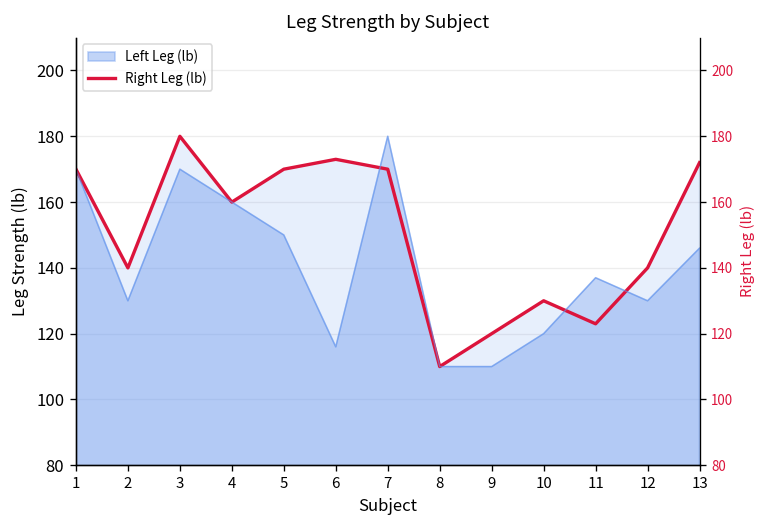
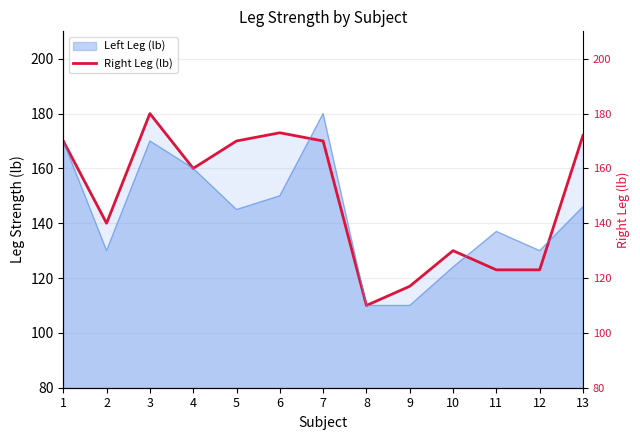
  {
    "Right Leg (lb)": {
      "2": 140,
      "3": 180,
      "5": 170,
      "6": 173,
      "7": 170,
-     "9": 120,
+     "9": 117,
      "10": 130,
      "11": 123,
-     "12": 140,
+     "12": 123,
      "13": 172
    },
    "Left Leg (lb)": {
      "2": 130,
      "3": 170,
-     "5": 150,
-     "6": 116,
+     "5": 145,
+     "6": 150,
      "7": 180,
      "9": 110,
-     "10": 120,
+     "10": 124,
      "11": 137,
      "12": 130,
      "13": 146
    }
  }
